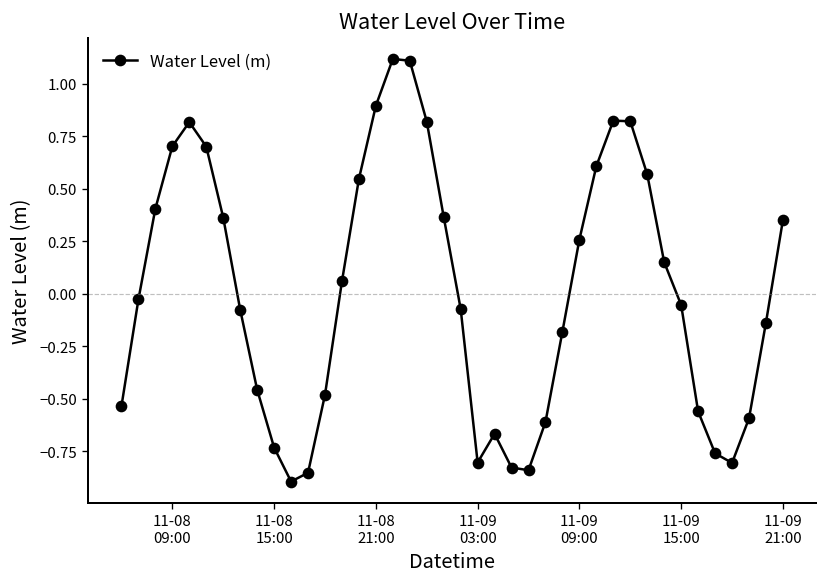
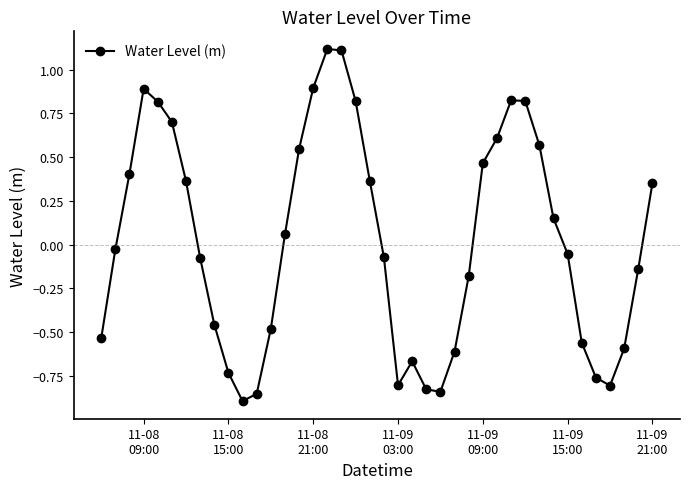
  {
-   "11-08 09:00": 0.70,
+   "11-08 09:00": 0.89,
    "11-08 15:00": -0.73,
    "11-08 21:00": 0.90,
    "11-09 03:00": -0.80,
-   "11-09 09:00": 0.26,
+   "11-09 09:00": 0.47,
    "11-09 15:00": -0.05,
    "11-09 21:00": 0.35
  }
